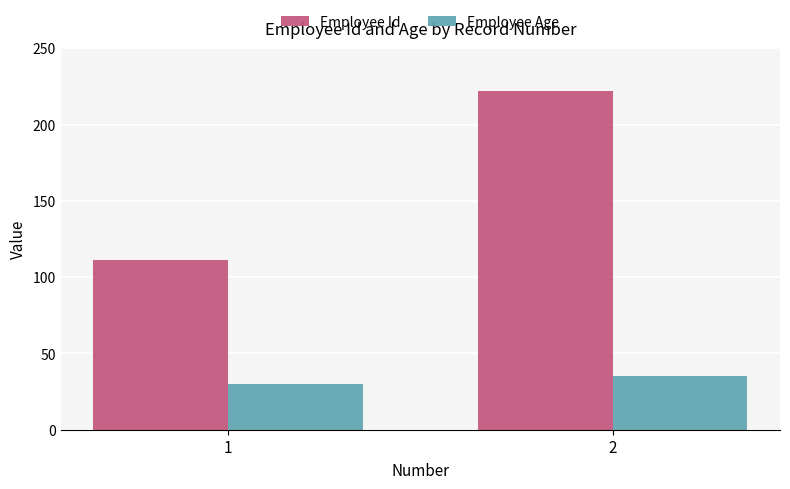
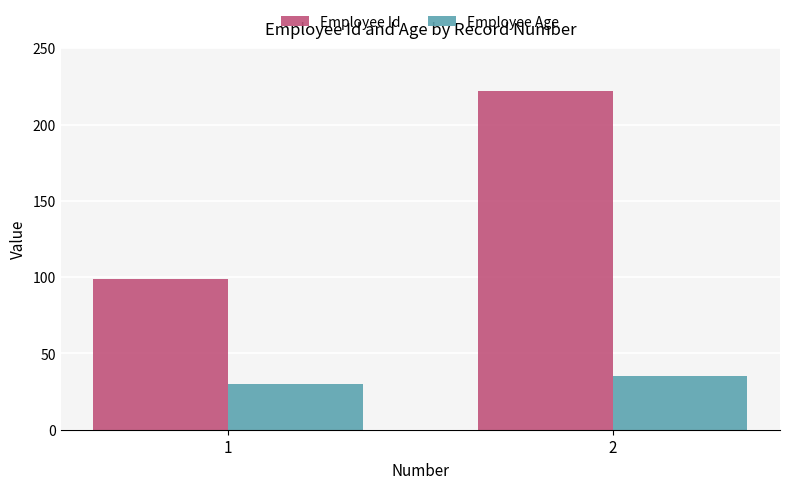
  {
    "Employee Id": {
-     "1": 111,
+     "1": 99,
      "2": 222
    },
    "Employee Age": {
      "1": 30,
      "2": 35
    }
  }
